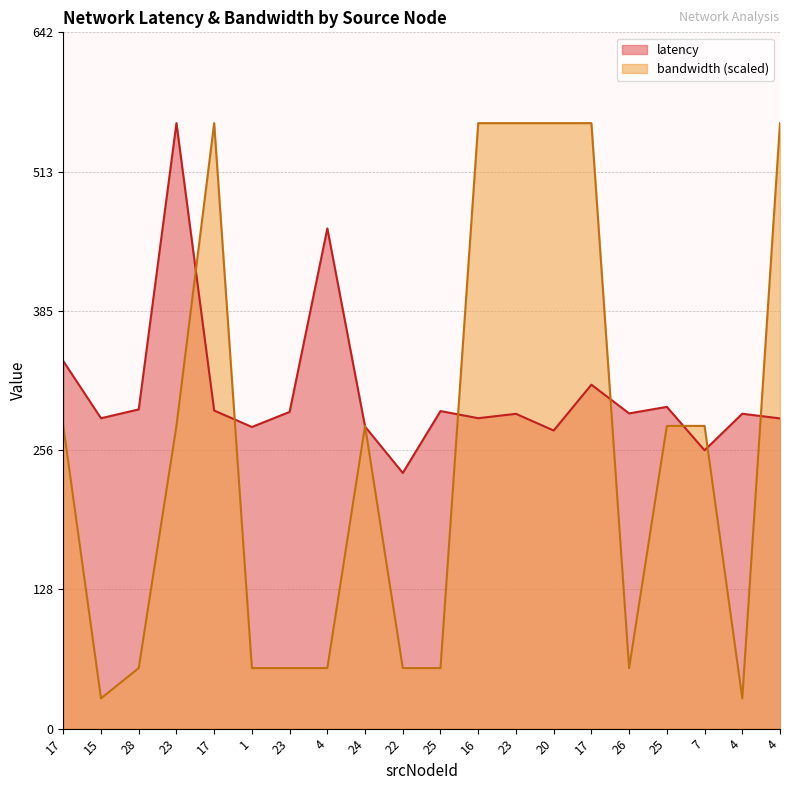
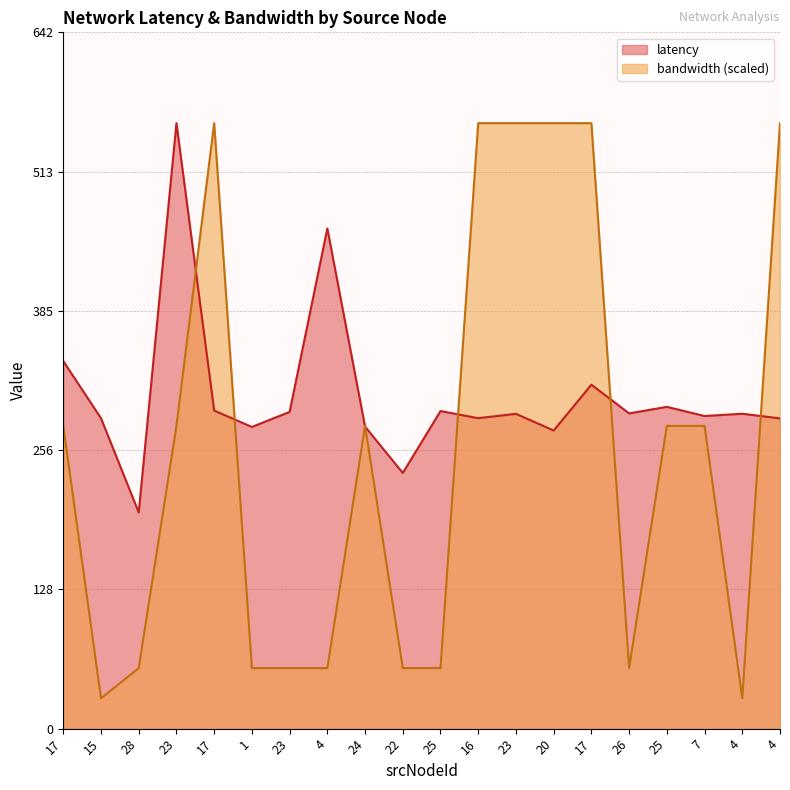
  {
    "latency": {
      "15": 286,
-     "28": 294,
+     "28": 199,
      "1": 278,
      "22": 236,
      "16": 286,
      "20": 275,
      "26": 291,
-     "7": 257
+     "7": 288
    },
    "bandwidth (scaled)": {
      "15": 28,
      "28": 56,
      "1": 56,
      "22": 56,
      "16": 559,
      "20": 559,
      "26": 56,
      "7": 279
    }
  }
